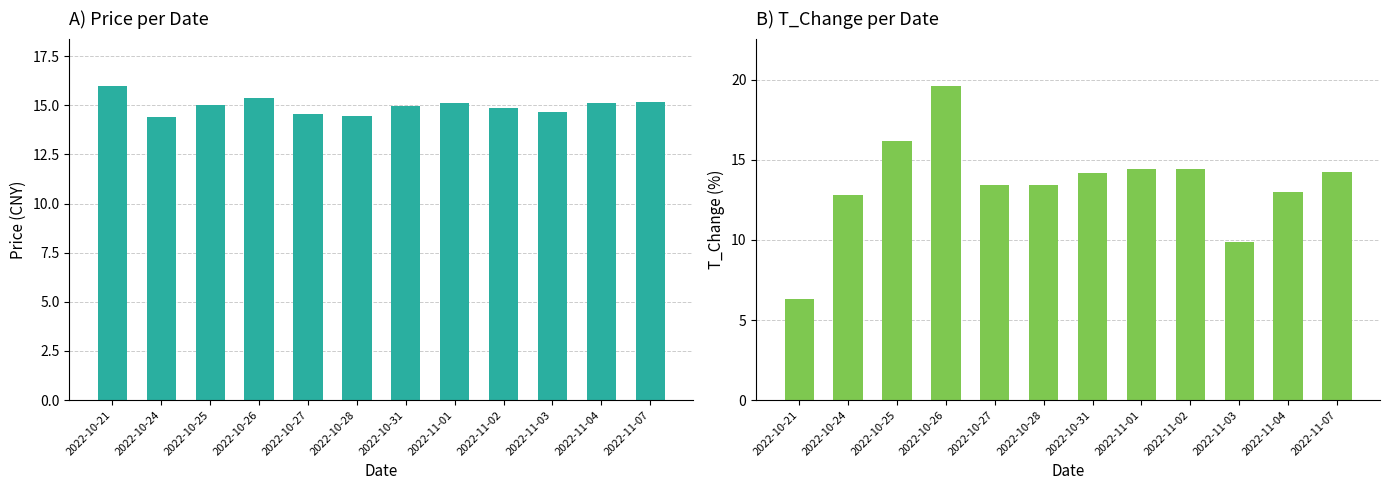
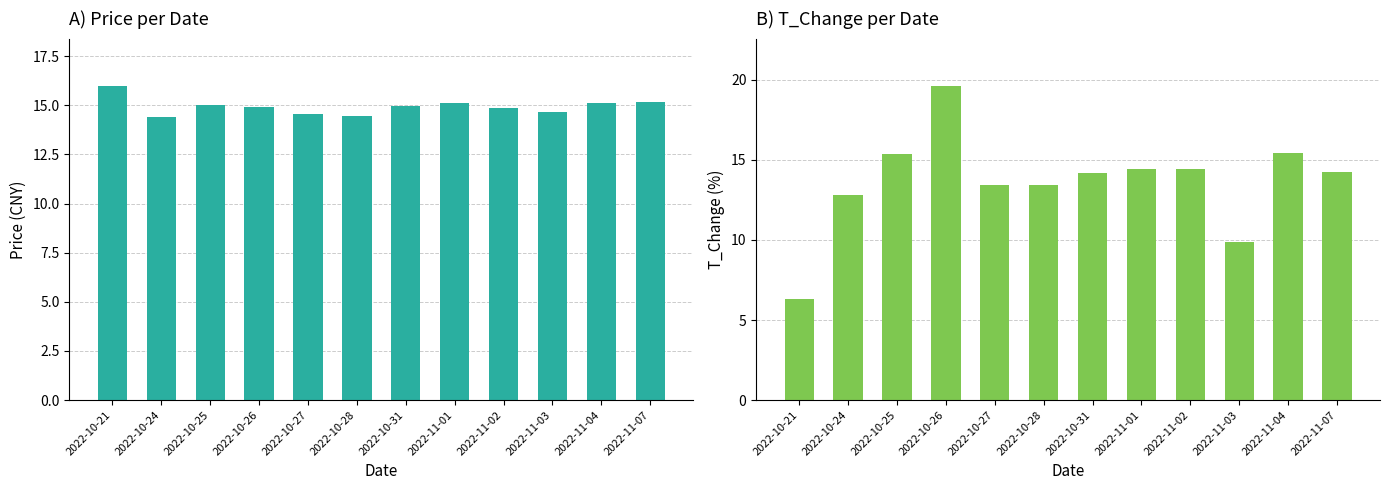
  {
    "A) Price per Date": {
      "2022-10-21": 16.0,
      "2022-10-24": 14.4,
      "2022-10-25": 15.0,
-     "2022-10-26": 15.4,
+     "2022-10-26": 14.9,
      "2022-10-27": 14.6,
      "2022-10-28": 14.5,
      "2022-10-31": 15.0,
      "2022-11-01": 15.1,
      "2022-11-02": 14.9,
      "2022-11-03": 14.7,
      "2022-11-04": 15.1,
      "2022-11-07": 15.2
    },
    "B) T_Change per Date": {
      "2022-10-21": 6.3,
      "2022-10-24": 12.8,
-     "2022-10-25": 16.2,
+     "2022-10-25": 15.4,
      "2022-10-26": 19.6,
      "2022-10-27": 13.4,
      "2022-10-28": 13.4,
      "2022-10-31": 14.2,
      "2022-11-01": 14.5,
      "2022-11-02": 14.4,
      "2022-11-03": 9.9,
-     "2022-11-04": 13.0,
+     "2022-11-04": 15.4,
      "2022-11-07": 14.2
    }
  }
